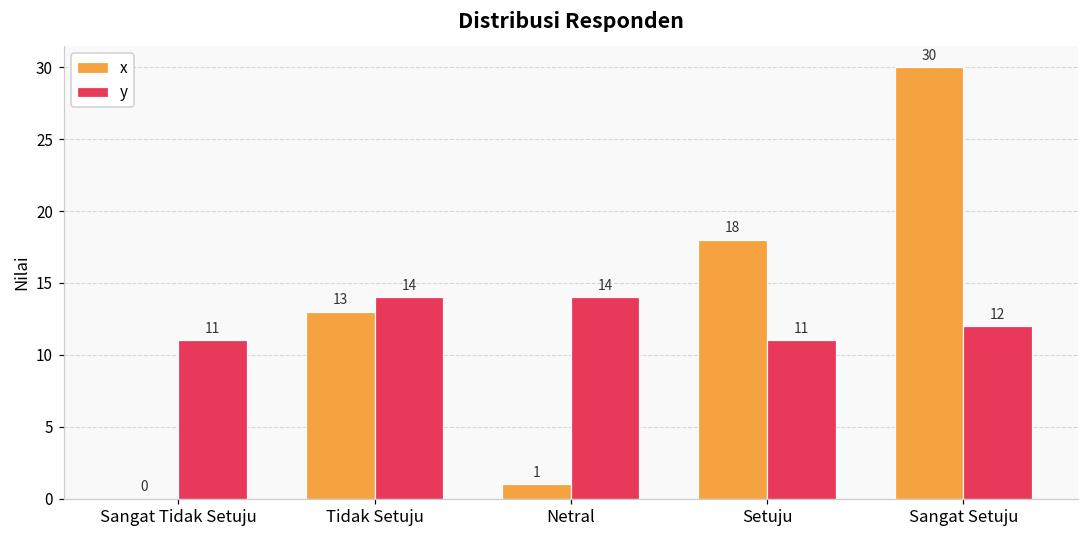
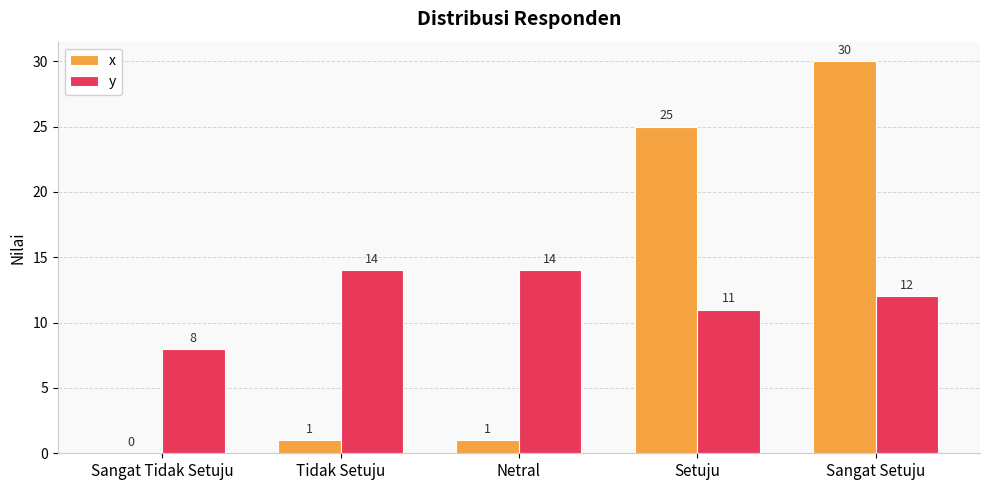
  {
    "x": {
      "Sangat Tidak Setuju": 0,
-     "Tidak Setuju": 13,
+     "Tidak Setuju": 1,
      "Netral": 1,
-     "Setuju": 18,
+     "Setuju": 25,
      "Sangat Setuju": 30
    },
    "y": {
-     "Sangat Tidak Setuju": 11,
+     "Sangat Tidak Setuju": 8,
      "Tidak Setuju": 14,
      "Netral": 14,
      "Setuju": 11,
      "Sangat Setuju": 12
    }
  }
